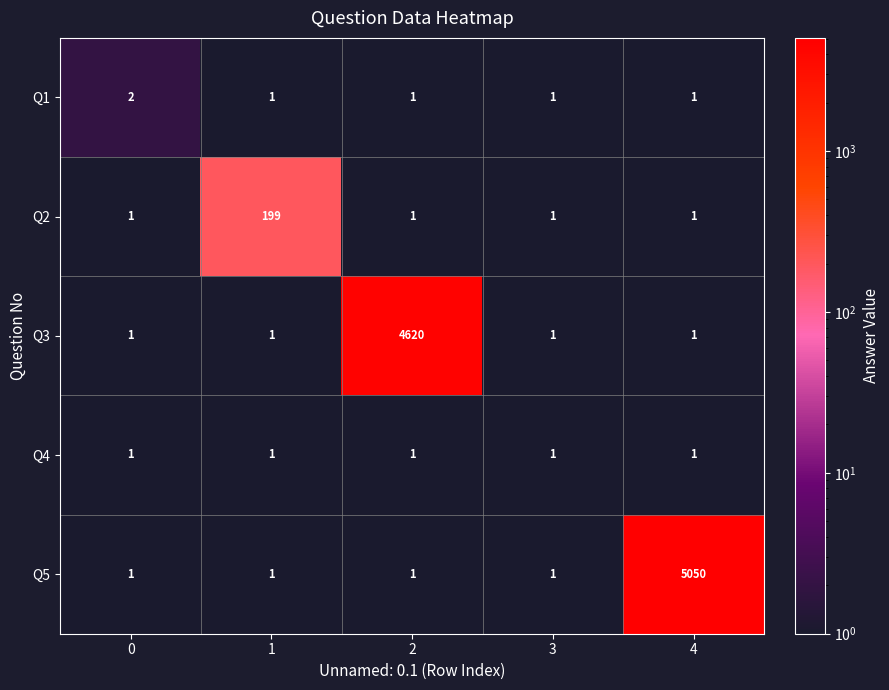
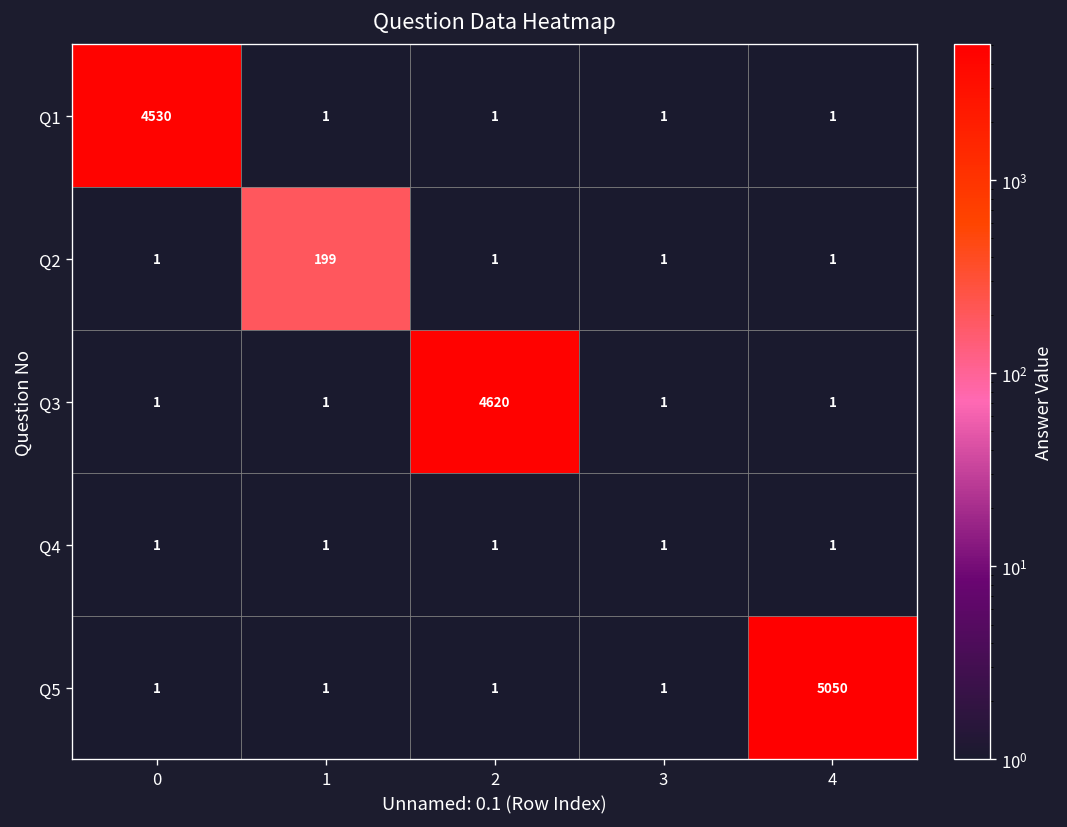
  {
    "Q1": {
-     "0": 2,
+     "0": 4530,
      "1": 1,
      "2": 1,
      "3": 1,
      "4": 1
    },
    "Q2": {
      "0": 1,
      "1": 199,
      "2": 1,
      "3": 1,
      "4": 1
    },
    "Q3": {
      "0": 1,
      "1": 1,
      "2": 4620,
      "3": 1,
      "4": 1
    },
    "Q4": {
      "0": 1,
      "1": 1,
      "2": 1,
      "3": 1,
      "4": 1
    },
    "Q5": {
      "0": 1,
      "1": 1,
      "2": 1,
      "3": 1,
      "4": 5050
    }
  }
